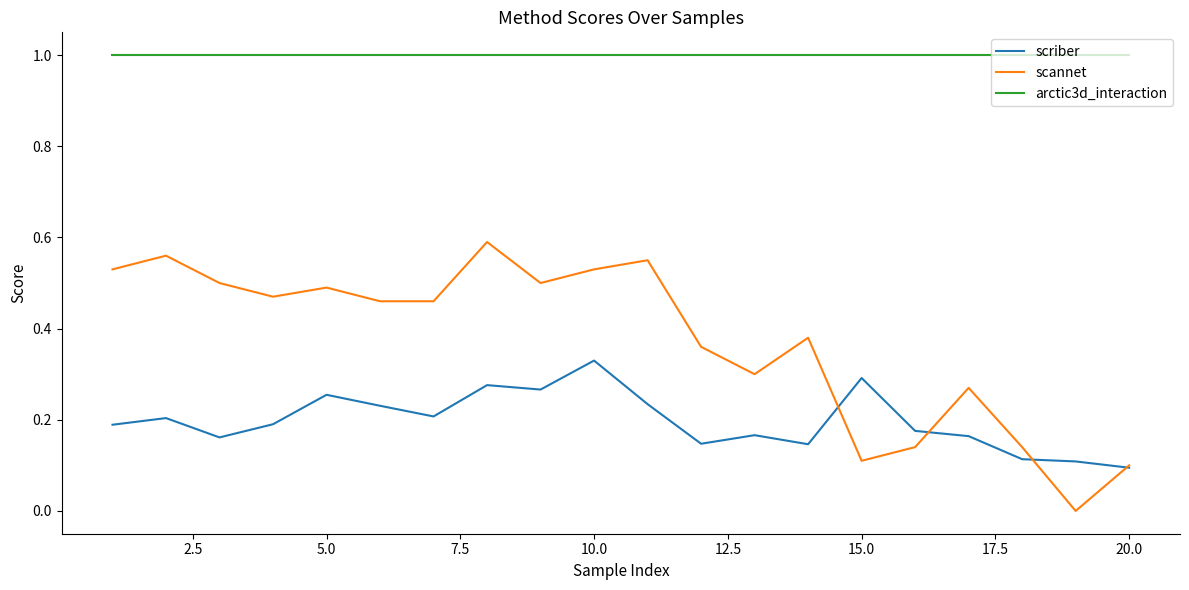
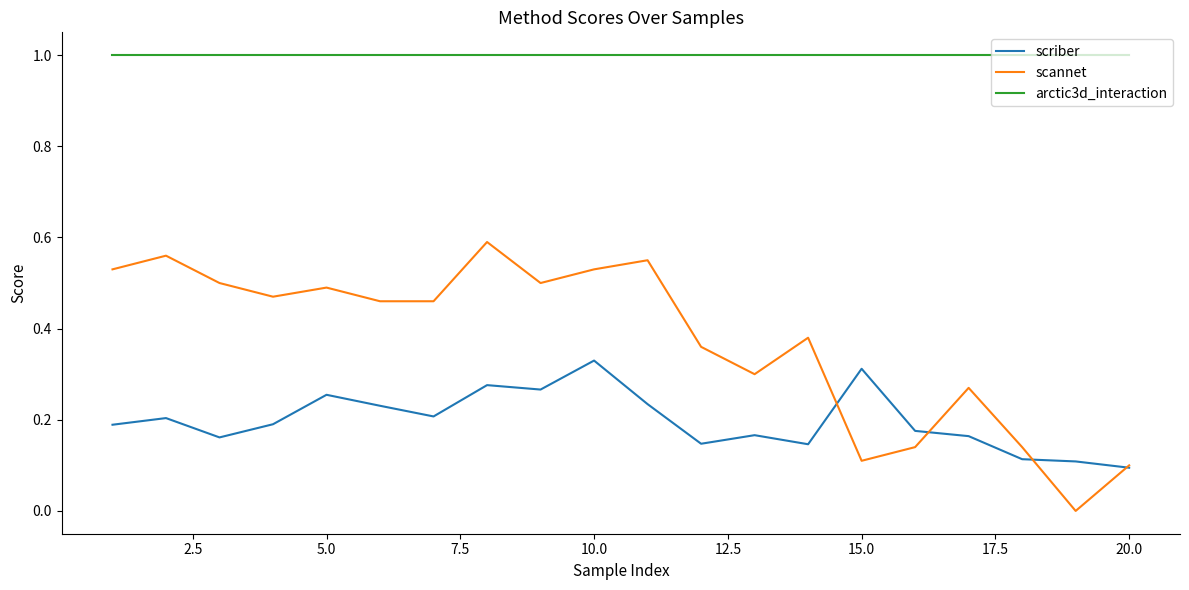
  {
    "scriber": {
      "5.0": 0.25,
      "10.0": 0.33,
-     "15.0": 0.29
+     "15.0": 0.31
    },
    "scannet": {
      "5.0": 0.49,
      "10.0": 0.53,
      "15.0": 0.11
    },
    "arctic3d_interaction": {
      "5.0": 1.00,
      "10.0": 1.00,
      "15.0": 1.00
    }
  }
